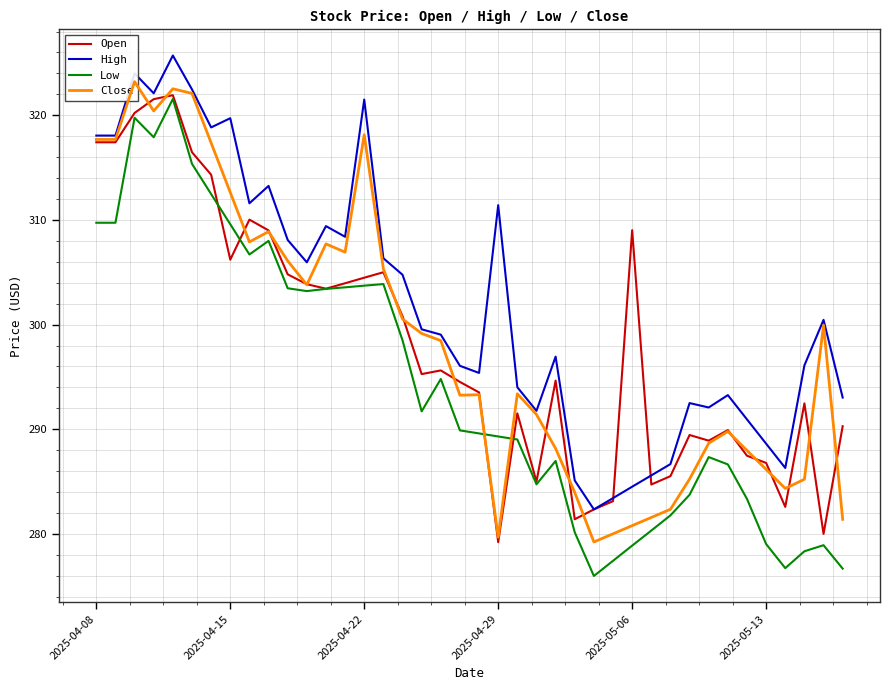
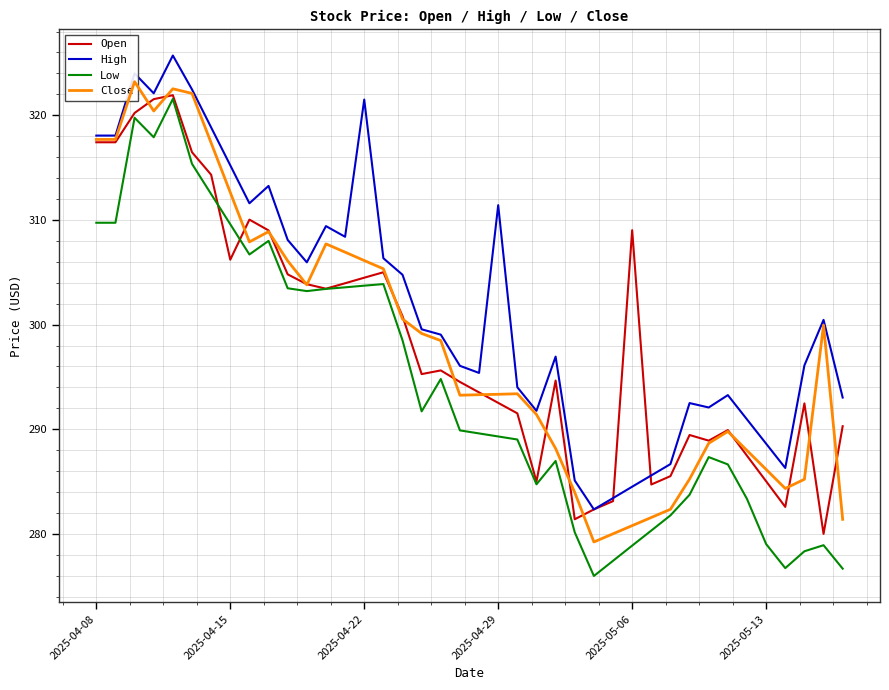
  {
    "Open": {
      "2025-04-08": 317.4,
      "2025-04-15": 306.2,
      "2025-04-22": 304.5,
-     "2025-04-29": 279.2,
+     "2025-04-29": 292.5,
      "2025-05-06": 309.0,
-     "2025-05-13": 286.8
+     "2025-05-13": 285.0
    },
    "High": {
      "2025-04-08": 318.1,
-     "2025-04-15": 319.7,
+     "2025-04-15": 315.2,
      "2025-04-22": 321.5,
      "2025-04-29": 311.4,
      "2025-05-06": 284.5,
      "2025-05-13": 288.6
    },
    "Low": {
      "2025-04-08": 309.7,
      "2025-04-15": 309.6,
      "2025-04-22": 303.7,
      "2025-04-29": 289.3,
      "2025-05-06": 278.9,
      "2025-05-13": 279.0
    },
    "Close": {
      "2025-04-08": 317.7,
      "2025-04-15": 312.6,
-     "2025-04-22": 318.1,
-     "2025-04-29": 279.7,
+     "2025-04-22": 306.1,
+     "2025-04-29": 293.3,
      "2025-05-06": 280.8,
      "2025-05-13": 286.2
    }
  }
